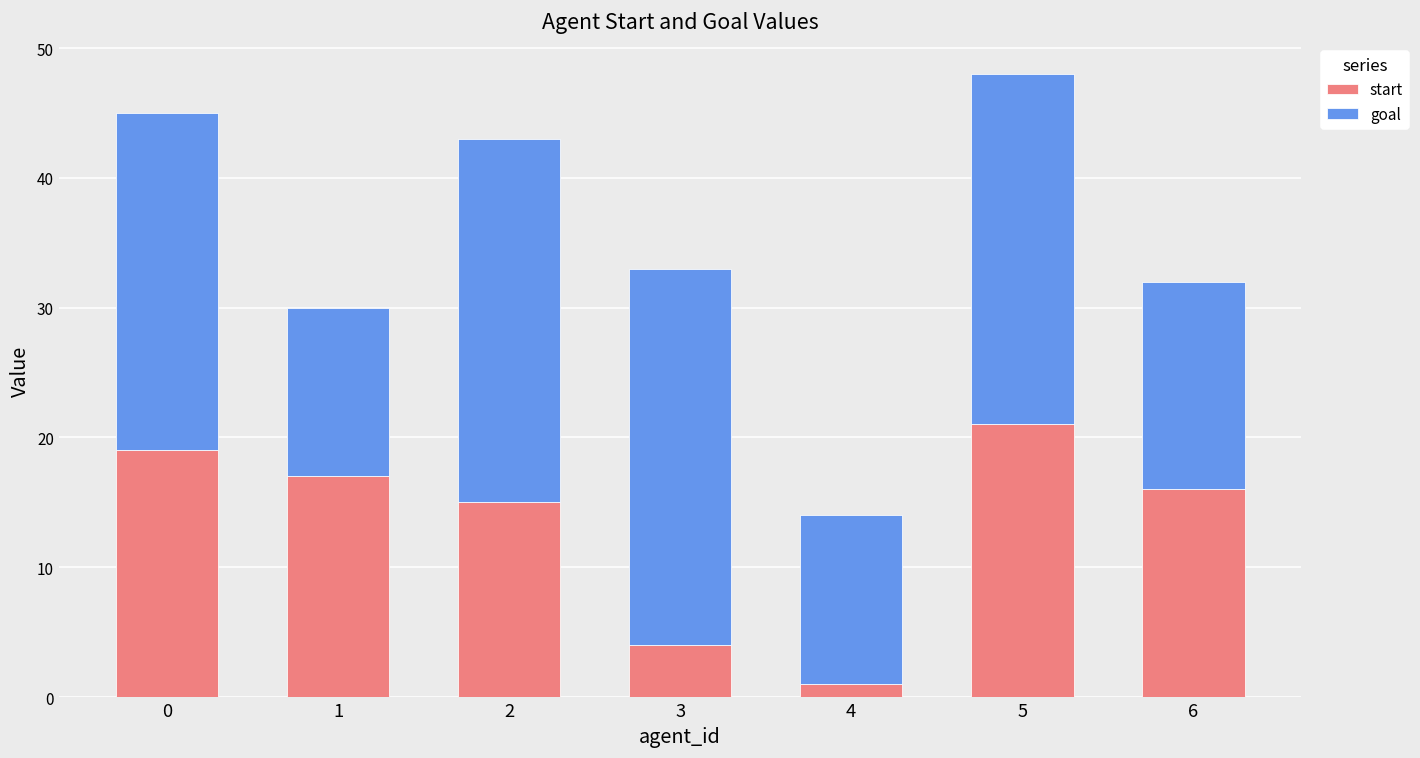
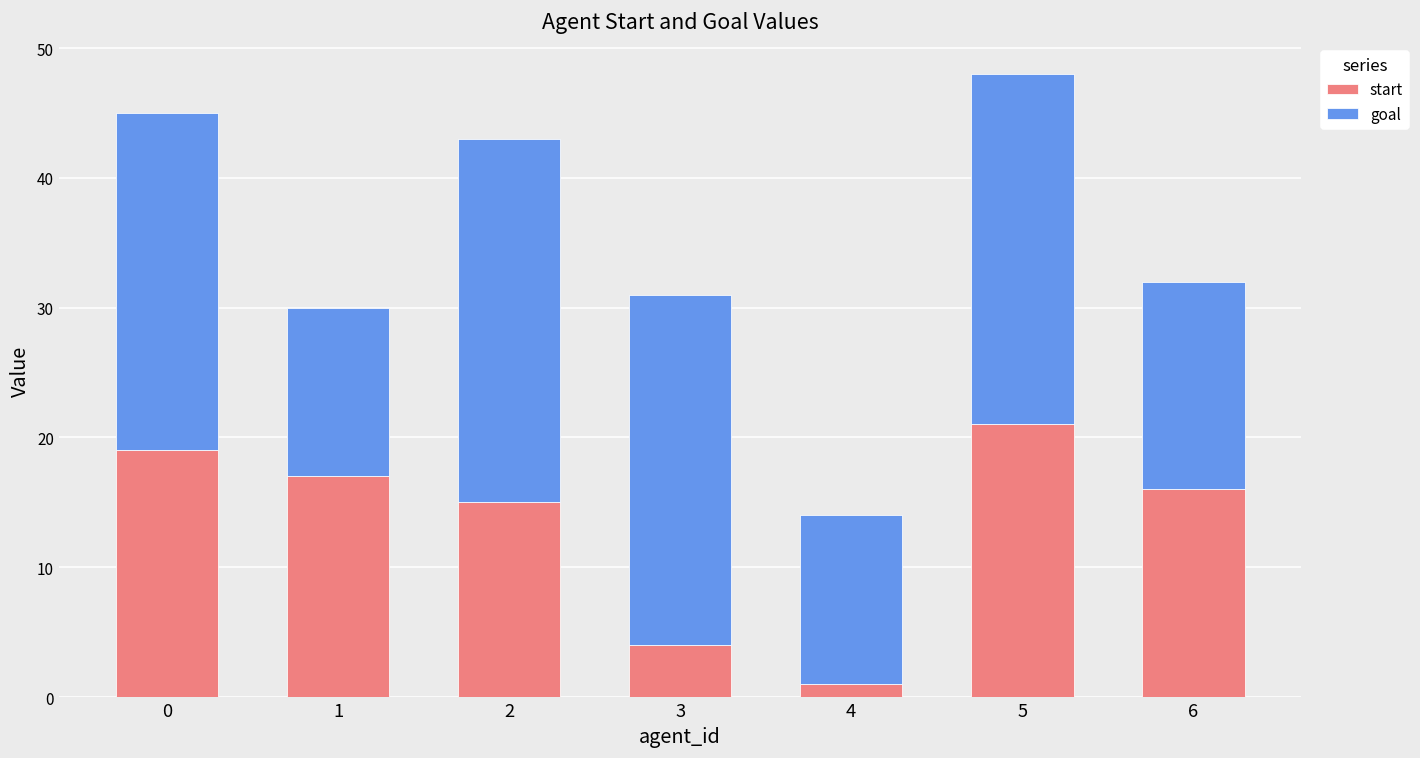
  {
    "start": {
      "0": 19,
      "1": 17,
      "2": 15,
      "3": 4,
      "4": 1,
      "5": 21,
      "6": 16
    },
    "goal": {
      "0": 26,
      "1": 13,
      "2": 28,
-     "3": 29,
+     "3": 27,
      "4": 13,
      "5": 27,
      "6": 16
    }
  }
